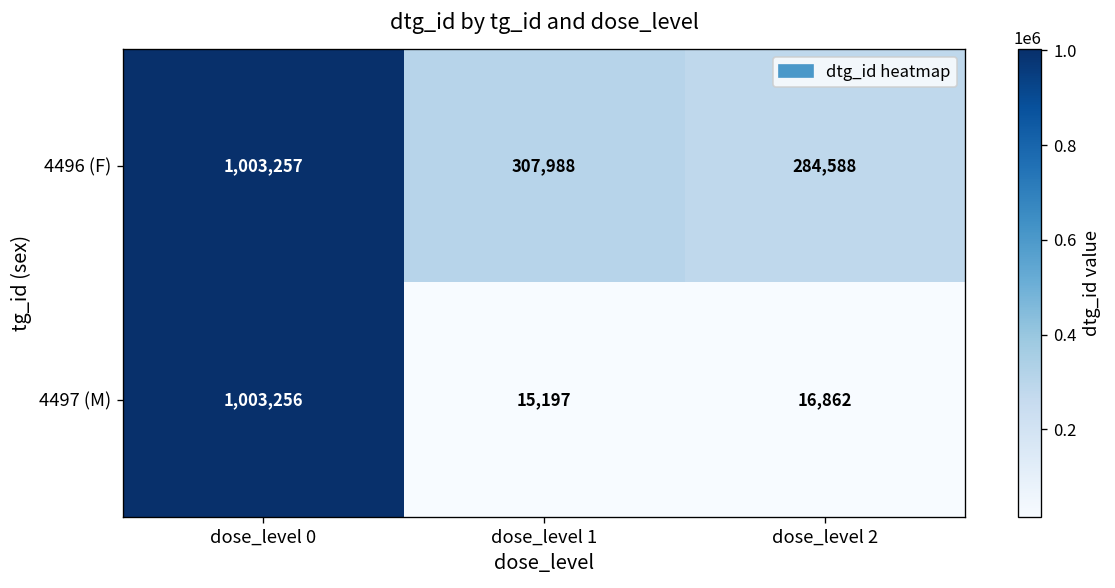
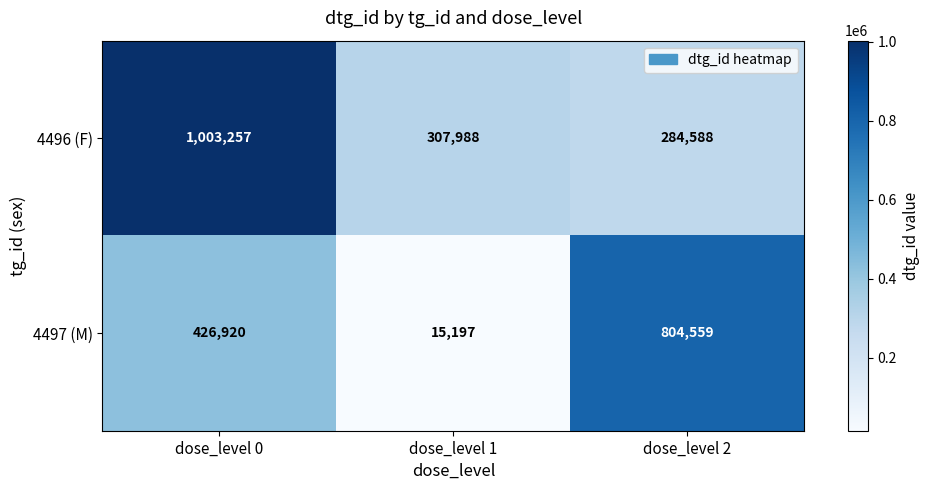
  {
    "4496 (F)": {
      "dose_level 0": "1,003,257",
      "dose_level 1": "307,988",
      "dose_level 2": "284,588"
    },
    "4497 (M)": {
-     "dose_level 0": "1,003,256",
+     "dose_level 0": "426,920",
      "dose_level 1": "15,197",
-     "dose_level 2": "16,862"
+     "dose_level 2": "804,559"
    }
  }
